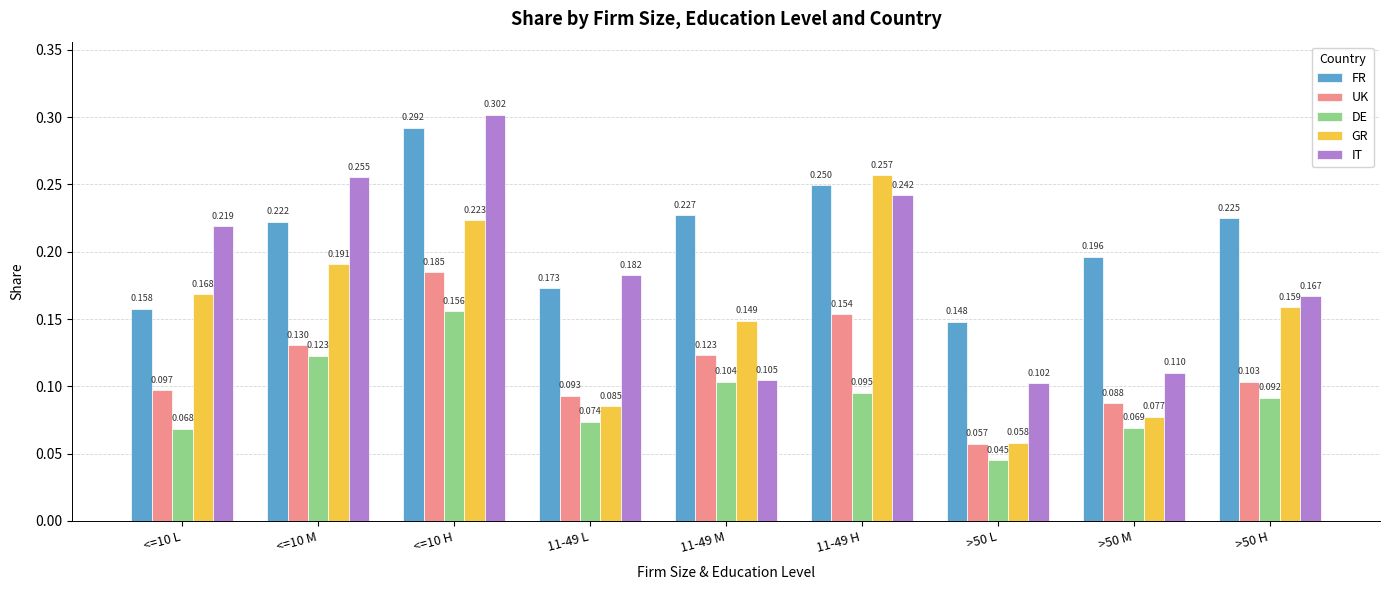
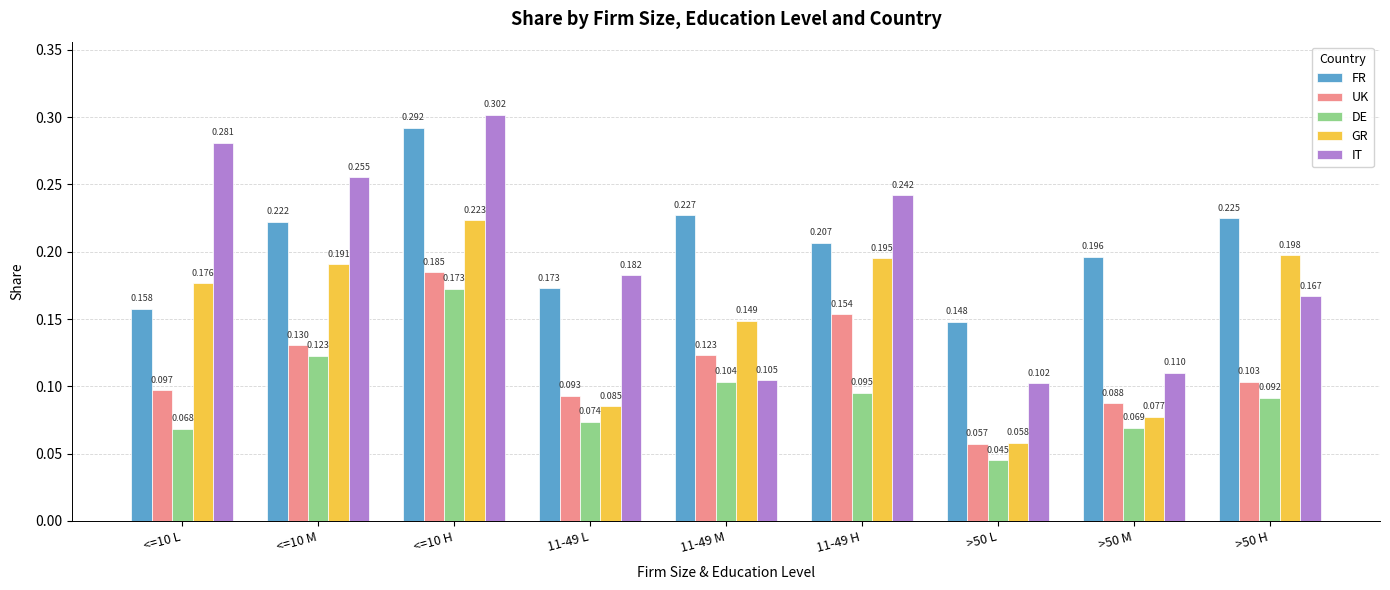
  {
    "FR": {
      "<=10 L": 0.158,
      "<=10 M": 0.222,
      "<=10 H": 0.292,
      "11-49 L": 0.173,
      "11-49 M": 0.227,
-     "11-49 H": 0.250,
+     "11-49 H": 0.207,
      ">50 L": 0.148,
      ">50 M": 0.196,
      ">50 H": 0.225
    },
    "UK": {
      "<=10 L": 0.097,
      "<=10 M": 0.130,
      "<=10 H": 0.185,
      "11-49 L": 0.093,
      "11-49 M": 0.123,
      "11-49 H": 0.154,
      ">50 L": 0.057,
      ">50 M": 0.088,
      ">50 H": 0.103
    },
    "DE": {
      "<=10 L": 0.068,
      "<=10 M": 0.123,
-     "<=10 H": 0.156,
+     "<=10 H": 0.173,
      "11-49 L": 0.074,
      "11-49 M": 0.104,
      "11-49 H": 0.095,
      ">50 L": 0.045,
      ">50 M": 0.069,
      ">50 H": 0.092
    },
    "GR": {
-     "<=10 L": 0.168,
+     "<=10 L": 0.176,
      "<=10 M": 0.191,
      "<=10 H": 0.223,
      "11-49 L": 0.085,
      "11-49 M": 0.149,
-     "11-49 H": 0.257,
+     "11-49 H": 0.195,
      ">50 L": 0.058,
      ">50 M": 0.077,
-     ">50 H": 0.159
+     ">50 H": 0.198
    },
    "IT": {
-     "<=10 L": 0.219,
+     "<=10 L": 0.281,
      "<=10 M": 0.255,
      "<=10 H": 0.302,
      "11-49 L": 0.182,
      "11-49 M": 0.105,
      "11-49 H": 0.242,
      ">50 L": 0.102,
      ">50 M": 0.110,
      ">50 H": 0.167
    }
  }
